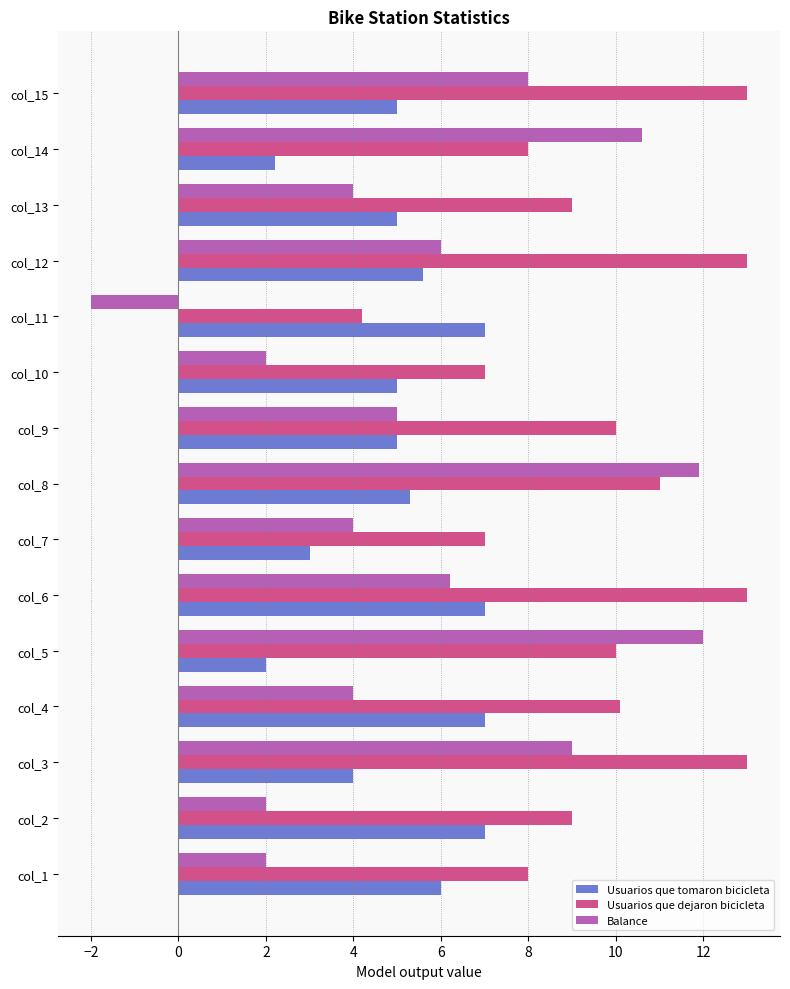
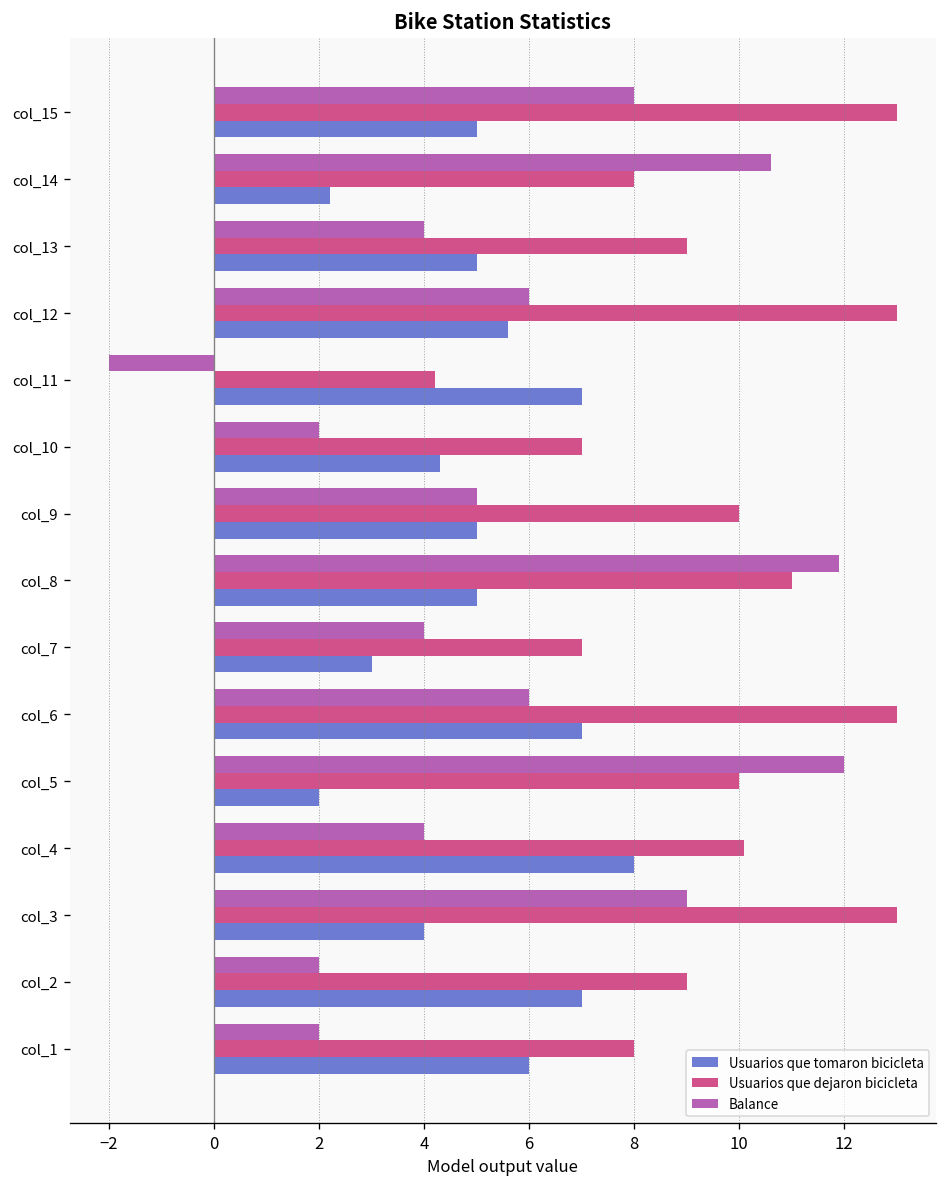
  {
    "Usuarios que tomaron bicicleta": {
      "col_15": 5.0,
      "col_14": 2.2,
      "col_13": 5.0,
      "col_12": 5.6,
      "col_11": 7.0,
-     "col_10": 5.0,
+     "col_10": 4.3,
      "col_9": 5.0,
-     "col_8": 5.3,
+     "col_8": 5.0,
      "col_7": 3.0,
      "col_6": 7.0,
      "col_5": 2.0,
-     "col_4": 7,
+     "col_4": 8,
      "col_3": 4.0,
      "col_2": 7.0,
      "col_1": 6.0
    },
    "Usuarios que dejaron bicicleta": {
      "col_15": 13.0,
      "col_14": 8.0,
      "col_13": 9.0,
      "col_12": 13.0,
      "col_11": 4.2,
      "col_10": 7.0,
      "col_9": 10.0,
      "col_8": 11.0,
      "col_7": 7.0,
      "col_6": 13.0,
      "col_5": 10.0,
      "col_4": 10.1,
      "col_3": 13.0,
      "col_2": 9.0,
      "col_1": 8.0
    },
    "Balance": {
      "col_15": 8.0,
      "col_14": 10.6,
      "col_13": 4.0,
      "col_12": 6.0,
      "col_11": -2.0,
      "col_10": 2.0,
      "col_9": 5.0,
      "col_8": 11.9,
      "col_7": 4.0,
-     "col_6": 6.2,
+     "col_6": 6.0,
      "col_5": 12.0,
      "col_4": 4.0,
      "col_3": 9.0,
      "col_2": 2.0,
      "col_1": 2.0
    }
  }
